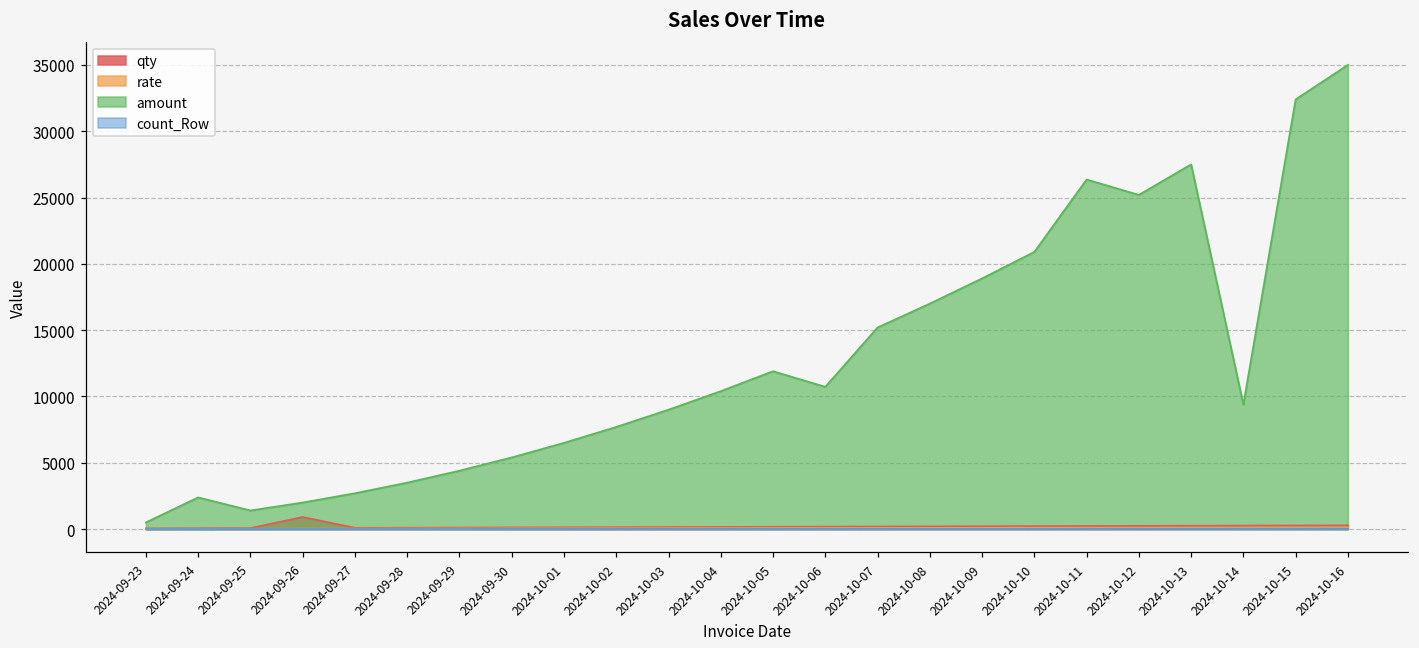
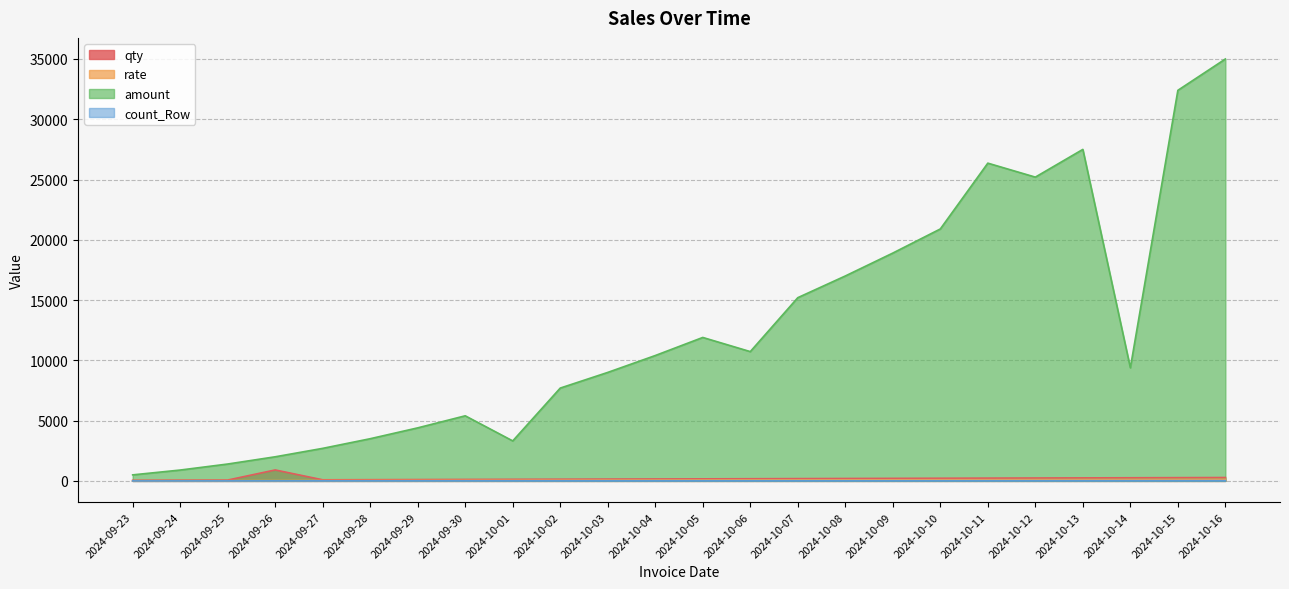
  {
    "qty": {
      "2024-09-26": 900
    },
    "amount": {
      "2024-09-23": 500,
-     "2024-09-24": 2400,
+     "2024-09-24": 900,
      "2024-09-25": 1400,
      "2024-09-26": 2000,
      "2024-09-27": 2700,
      "2024-09-28": 3500,
      "2024-09-29": 4400,
      "2024-09-30": 5400,
-     "2024-10-01": 6500,
+     "2024-10-01": 3300,
      "2024-10-02": 7700,
      "2024-10-03": 9000,
      "2024-10-04": 10400,
      "2024-10-05": 11900,
      "2024-10-06": 10700,
      "2024-10-07": 15200,
      "2024-10-08": 17000,
      "2024-10-09": 18900,
      "2024-10-10": 20900,
      "2024-10-11": 26400,
      "2024-10-12": 25200,
      "2024-10-13": 27500,
      "2024-10-14": 9400,
      "2024-10-15": 32400,
      "2024-10-16": 35000
    }
  }
